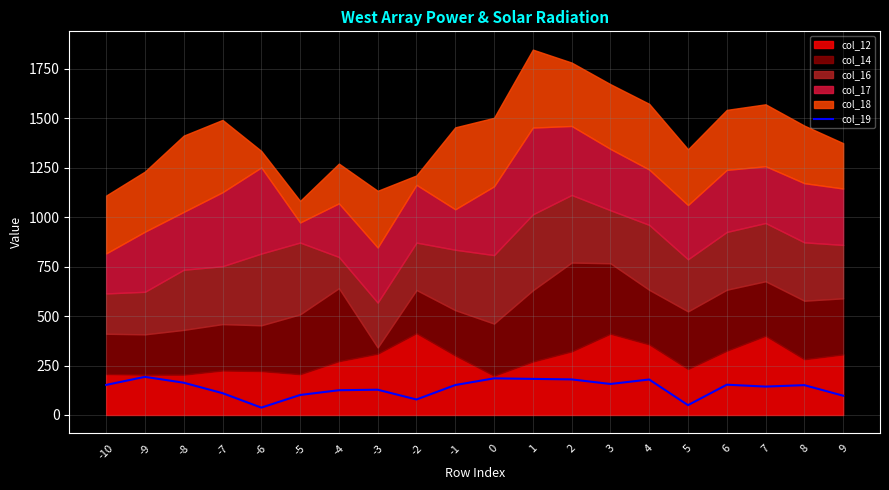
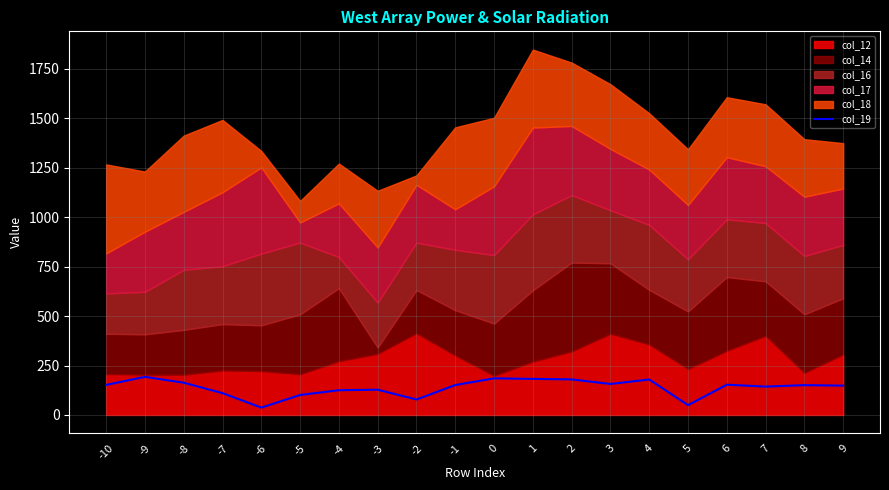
  {
    "col_19": {
      "-10": 150,
      "-8": 160,
      "-7": 110,
      "-6": 40,
      "-5": 100,
      "-4": 130,
      "-3": 130,
      "-2": 80,
      "-1": 150,
      "0": 190,
      "1": 180,
      "2": 180,
      "3": 160,
      "4": 180,
      "5": 50,
      "6": 150,
      "7": 140,
      "8": 150,
-     "9": 100
+     "9": 150
    },
    "col_12": {
      "-10": 210,
      "-8": 200,
      "-7": 220,
      "-6": 220,
      "-5": 210,
      "-4": 270,
      "-3": 310,
      "-2": 410,
      "-1": 300,
      "0": 200,
      "1": 270,
      "2": 320,
      "3": 410,
      "4": 360,
      "5": 230,
      "6": 320,
      "7": 400,
-     "8": 280,
+     "8": 210,
      "9": 310
    },
    "col_14": {
      "-10": 200,
      "-9": 200,
      "-8": 230,
      "-7": 230,
      "-6": 230,
      "-5": 300,
      "-4": 370,
      "-3": 30,
      "-2": 220,
      "-1": 230,
      "0": 260,
      "1": 360,
      "2": 450,
      "3": 360,
      "4": 280,
      "5": 290,
-     "6": 310,
+     "6": 370,
      "7": 280,
      "8": 300,
      "9": 280
    },
    "col_18": {
-     "-10": 290,
+     "-10": 450,
      "-9": 300,
      "-8": 390,
      "-7": 370,
      "-6": 80,
      "-5": 110,
      "-4": 200,
      "-3": 290,
      "-2": 50,
      "-1": 410,
      "0": 350,
      "1": 390,
      "2": 320,
      "3": 330,
-     "4": 330,
+     "4": 280,
      "5": 280,
      "6": 300,
      "7": 310,
      "8": 290,
      "9": 230
    }
  }
